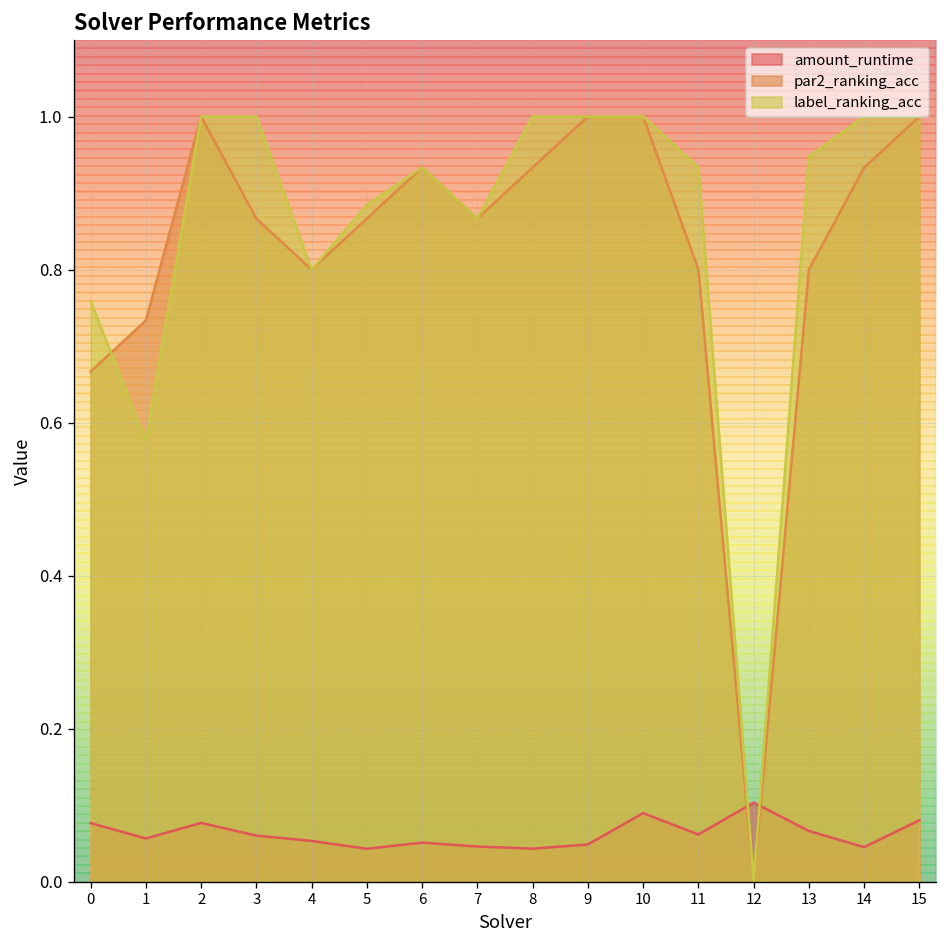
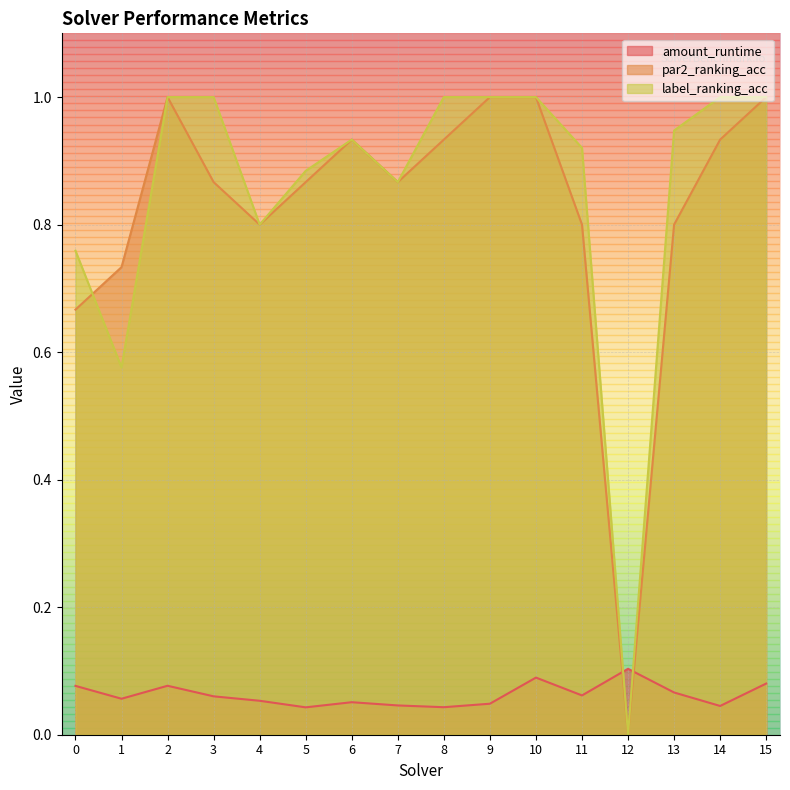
  {
    "label_ranking_acc": {
      "0": 0.76,
      "1": 0.58,
      "3": 1.00,
      "5": 0.88,
      "8": 1.00,
-     "11": 0.93,
+     "11": 0.92,
      "13": 0.95
    }
  }
